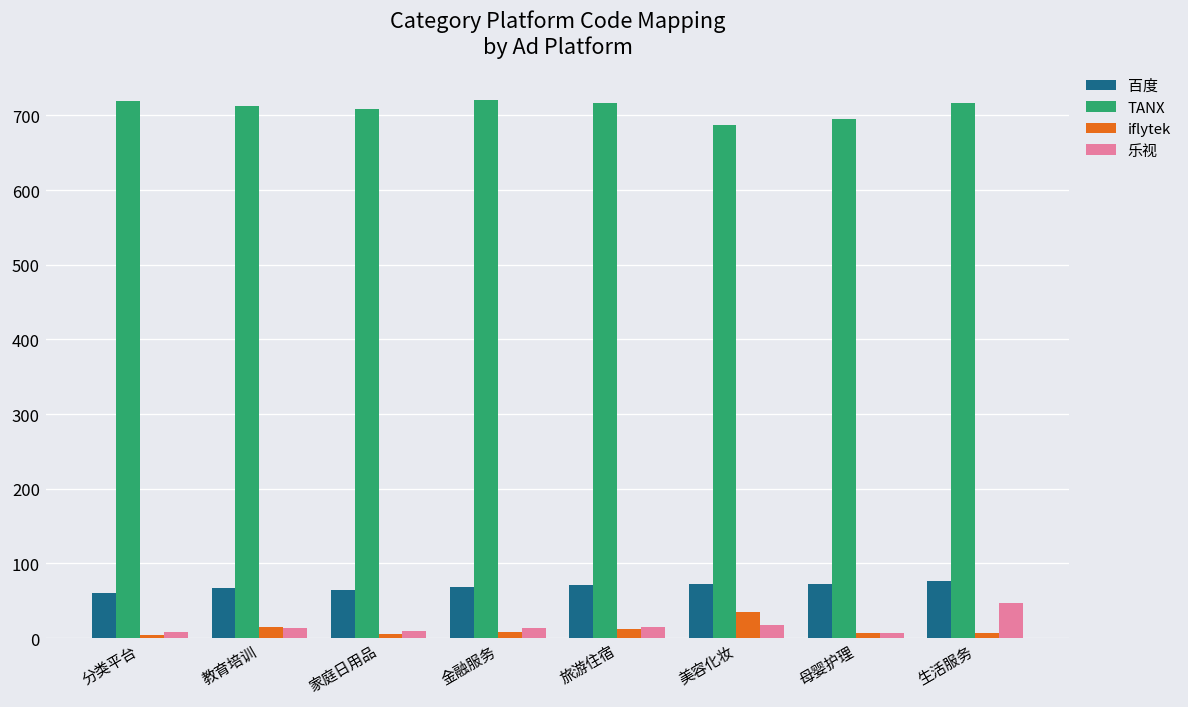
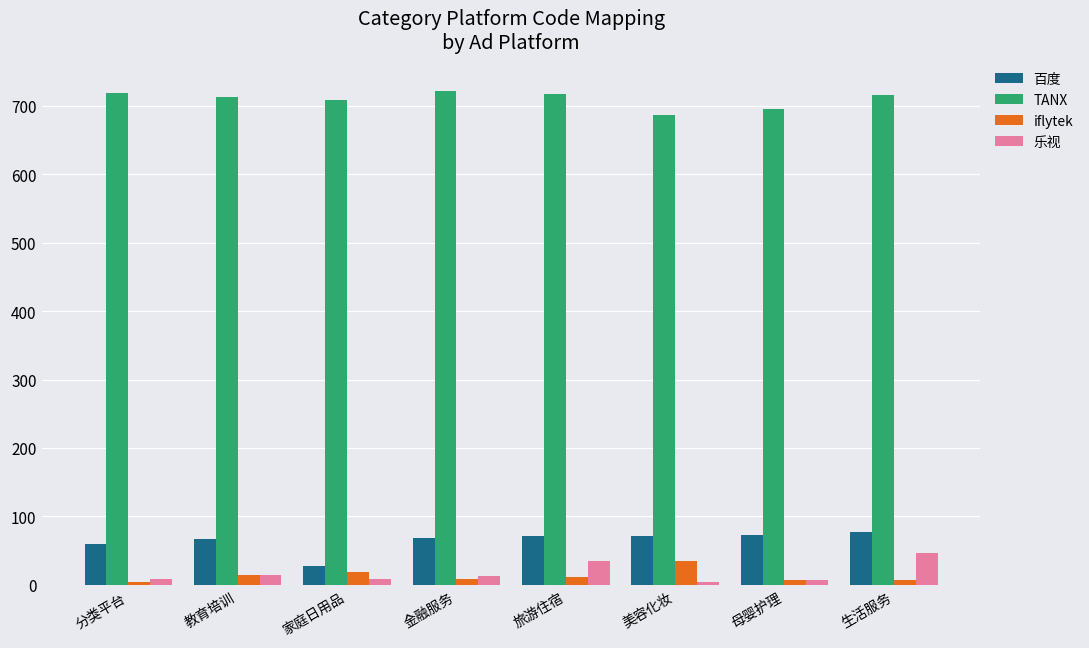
  {
    "百度": {
      "分类平台": 60,
      "教育培训": 70,
-     "家庭日用品": 70,
+     "家庭日用品": 30,
      "金融服务": 70,
      "旅游住宿": 70,
      "美容化妆": 70,
      "母婴护理": 70,
      "生活服务": 80
    },
    "TANX": {
      "分类平台": 720,
      "教育培训": 710,
      "家庭日用品": 710,
      "金融服务": 720,
      "旅游住宿": 720,
      "美容化妆": 690,
      "母婴护理": 700,
      "生活服务": 720
    },
    "iflytek": {
      "教育培训": 20,
-     "家庭日用品": 10,
+     "家庭日用品": 20,
      "金融服务": 10,
      "旅游住宿": 10,
      "美容化妆": 40,
      "母婴护理": 10,
      "生活服务": 10
    },
    "乐视": {
      "分类平台": 10,
      "教育培训": 10,
      "家庭日用品": 10,
      "金融服务": 10,
-     "旅游住宿": 20,
-     "美容化妆": 20,
+     "旅游住宿": 40,
+     "美容化妆": 0,
      "母婴护理": 10,
      "生活服务": 50
    }
  }
